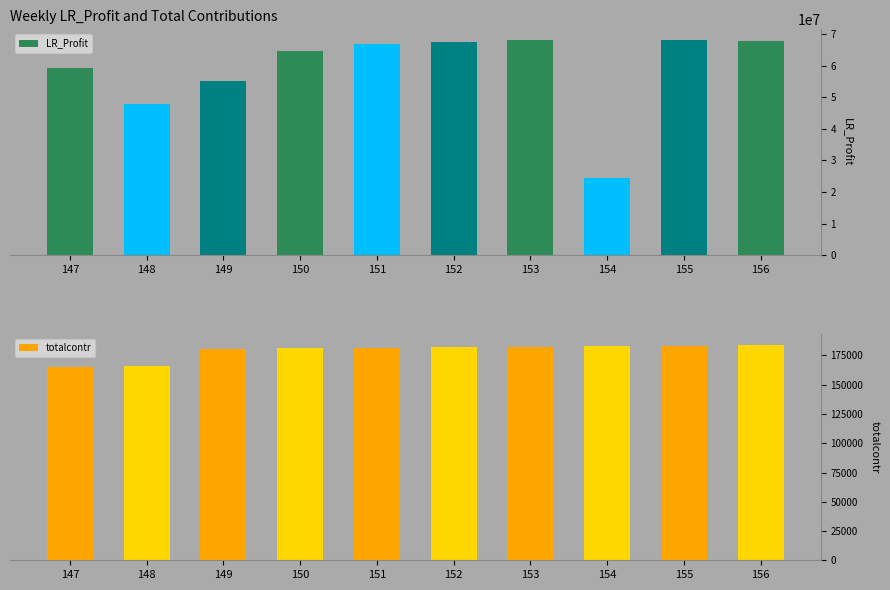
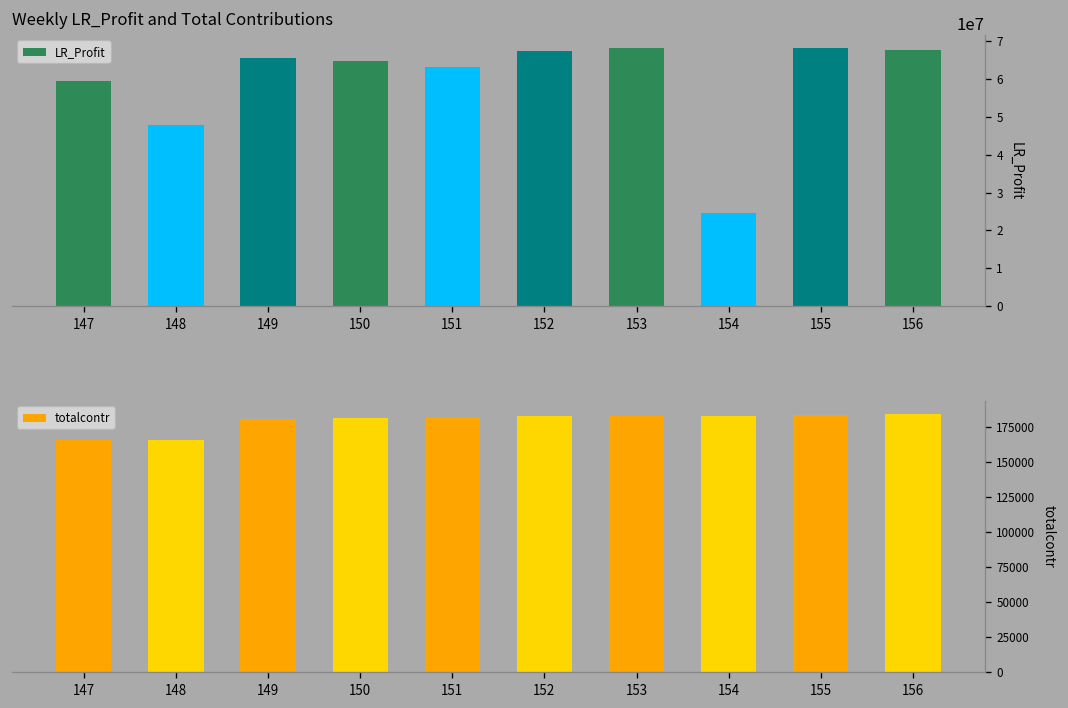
  {
    "Weekly LR_Profit and Total Contributions": {
      "147": 59000000,
      "148": 48000000,
-     "149": 55000000,
+     "149": 65000000,
      "150": 65000000,
-     "151": 67000000,
+     "151": 63000000,
      "152": 67000000,
      "153": 68000000,
      "154": 25000000,
      "155": 68000000,
      "156": 68000000
    }
  }
